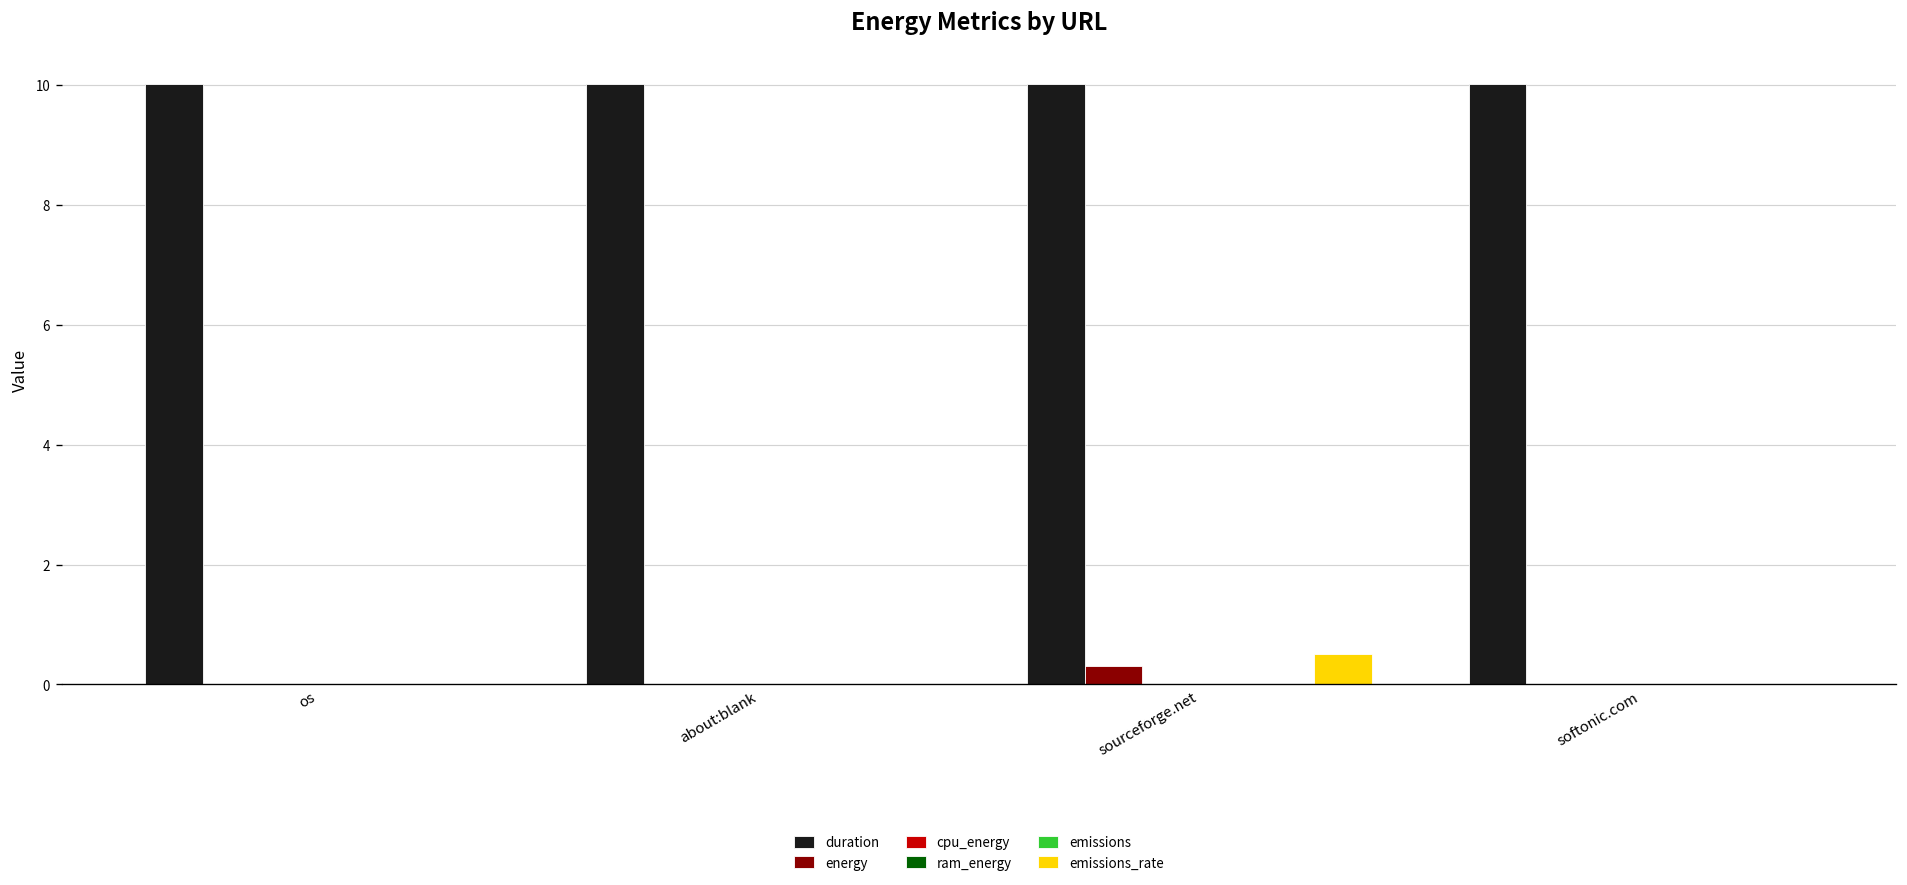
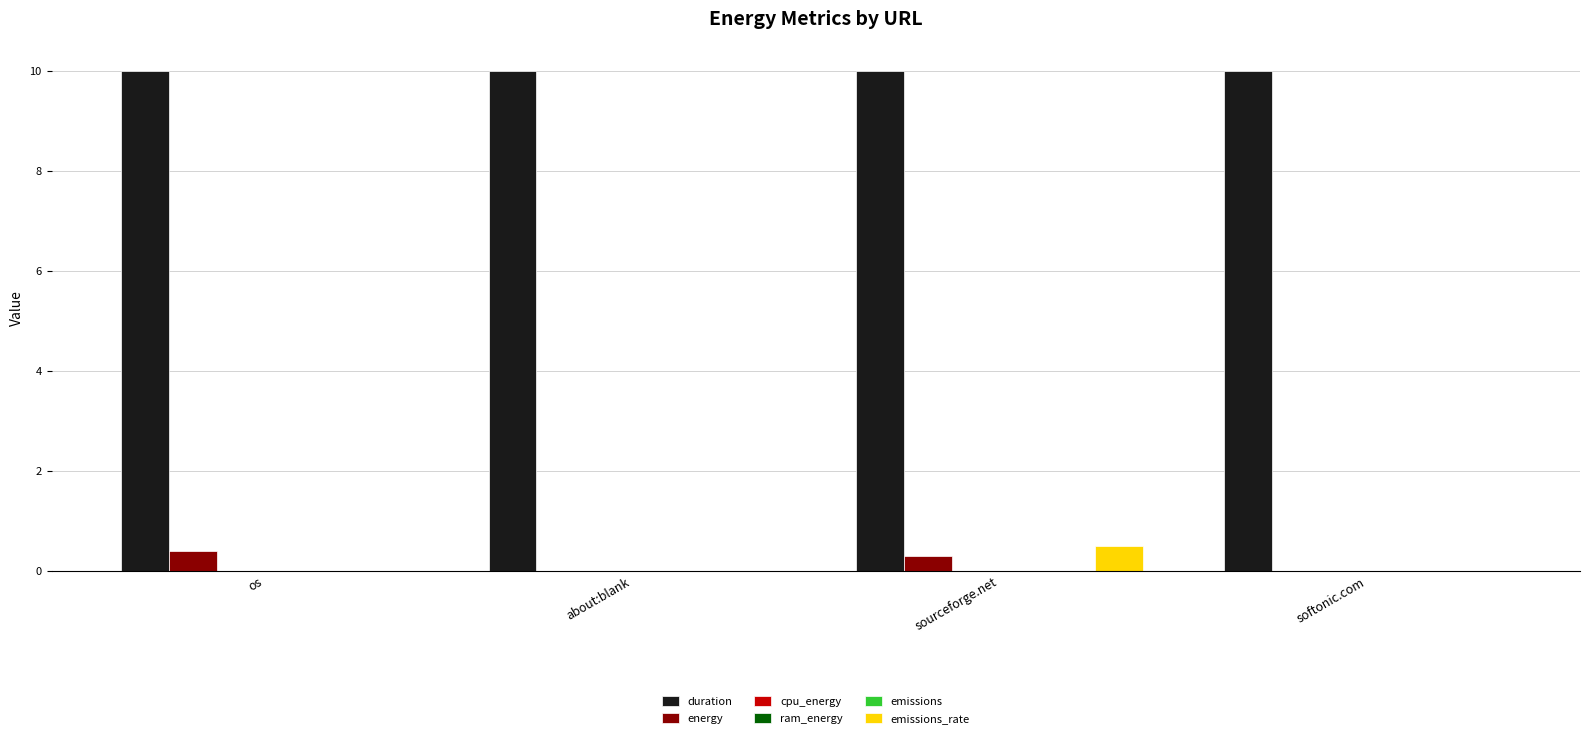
  {
    "duration": {
      "os": 10.0,
      "about:blank": 10.0,
      "sourceforge.net": 10.0,
      "softonic.com": 10.0
    },
    "energy": {
-     "os": 0.0,
+     "os": 0.4,
      "sourceforge.net": 0.3
    },
    "cpu_energy": {
      "sourceforge.net": 0.0
    },
    "ram_energy": {
      "sourceforge.net": 0.0
    },
    "emissions": {
      "sourceforge.net": 0.0
    },
    "emissions_rate": {
      "sourceforge.net": 0.5
    }
  }
